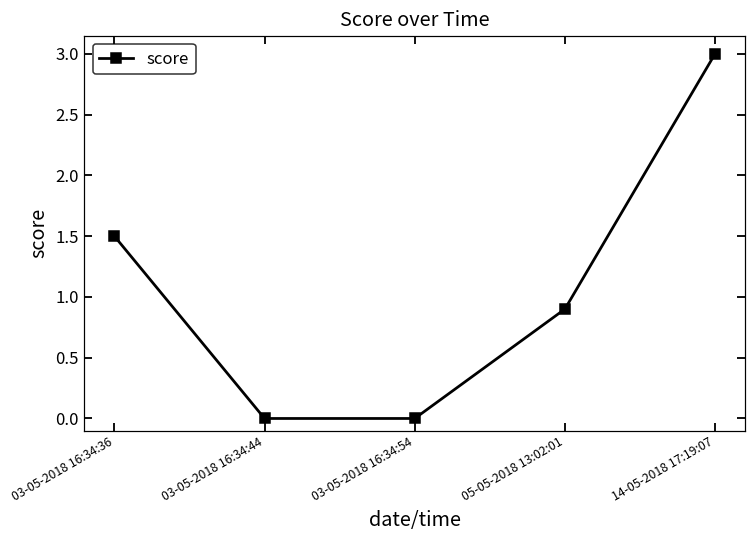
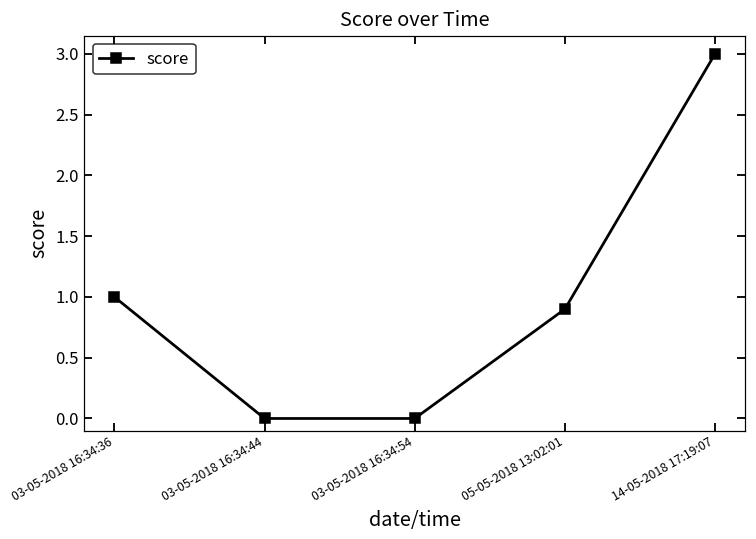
  {
-   "03-05-2018 16:34:36": 1.5,
+   "03-05-2018 16:34:36": 1.0,
    "03-05-2018 16:34:44": 0.0,
    "03-05-2018 16:34:54": 0.0,
    "05-05-2018 13:02:01": 0.9,
    "14-05-2018 17:19:07": 3.0
  }
